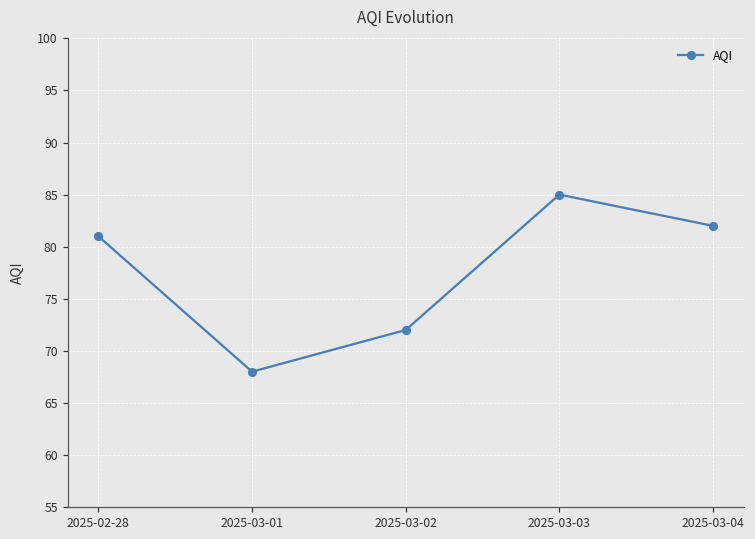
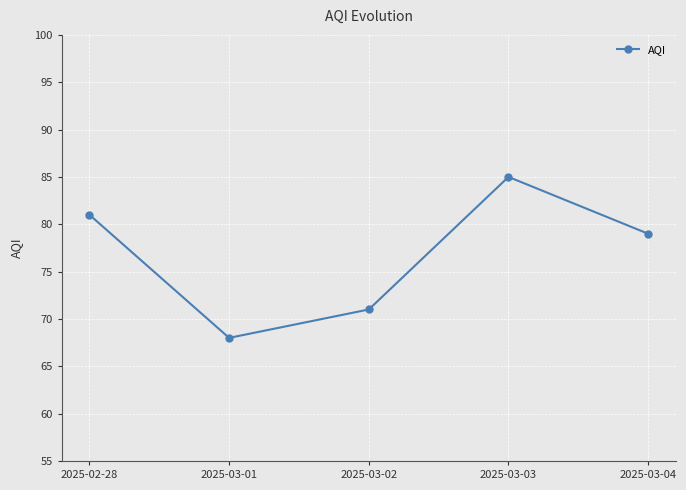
  {
    "2025-02-28": 81,
    "2025-03-01": 68,
-   "2025-03-02": 72,
+   "2025-03-02": 71,
    "2025-03-03": 85,
-   "2025-03-04": 82
+   "2025-03-04": 79
  }
